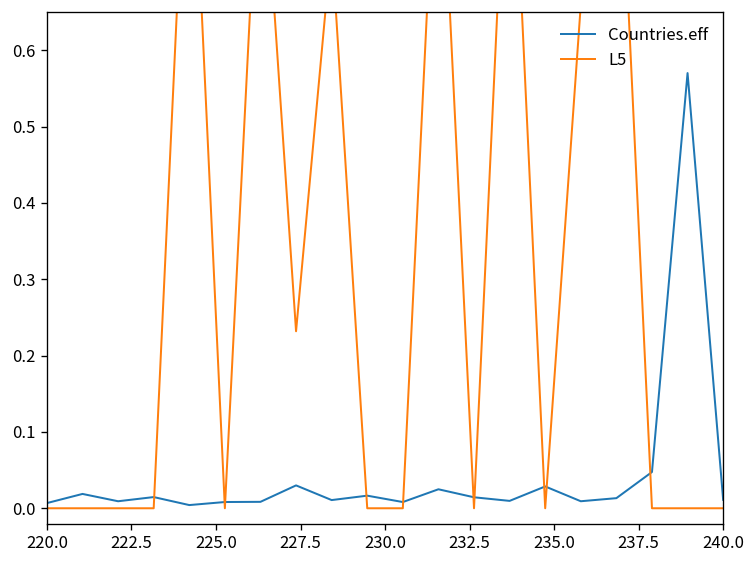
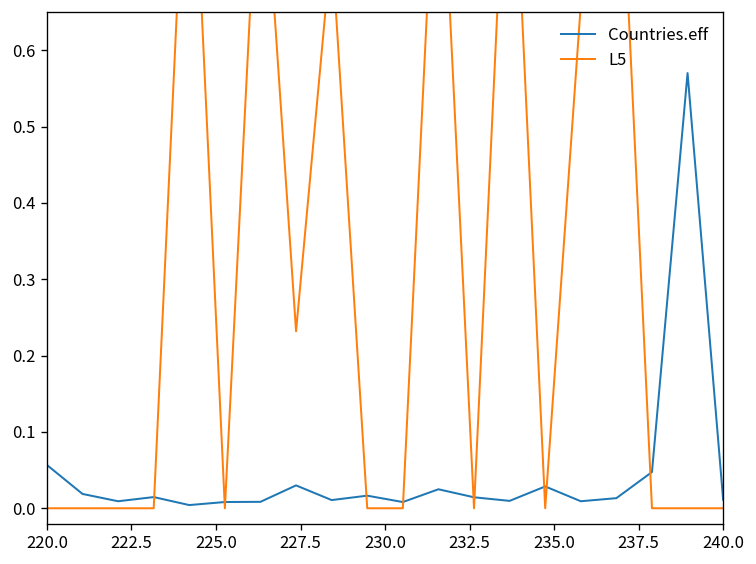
  {
    "Countries.eff": {
-     "220.0": 0.01,
+     "220.0": 0.06,
      "240.0": 0.01
    },
    "L5": {
      "220.0": 0.00,
      "240.0": 0.00
    }
  }
